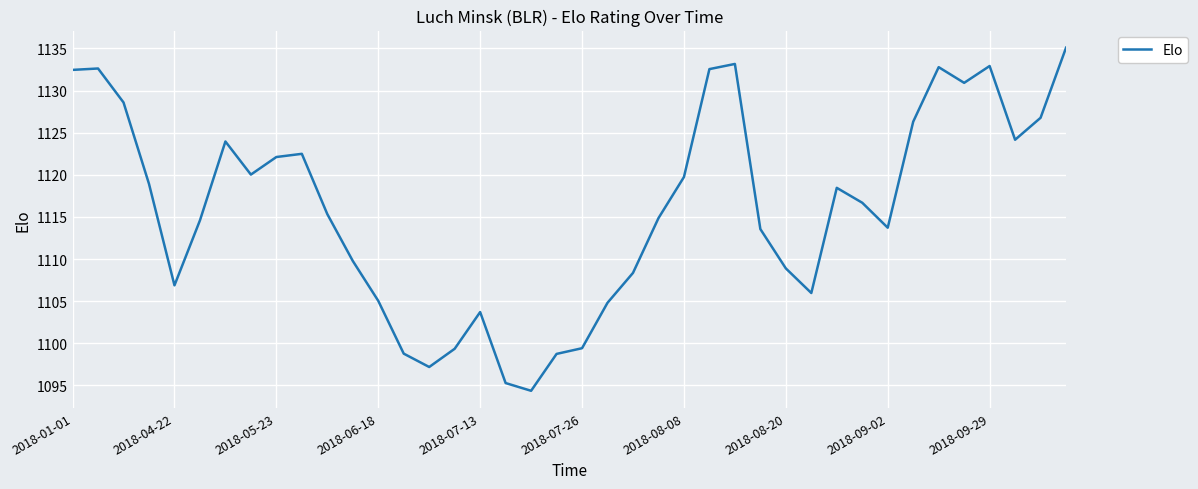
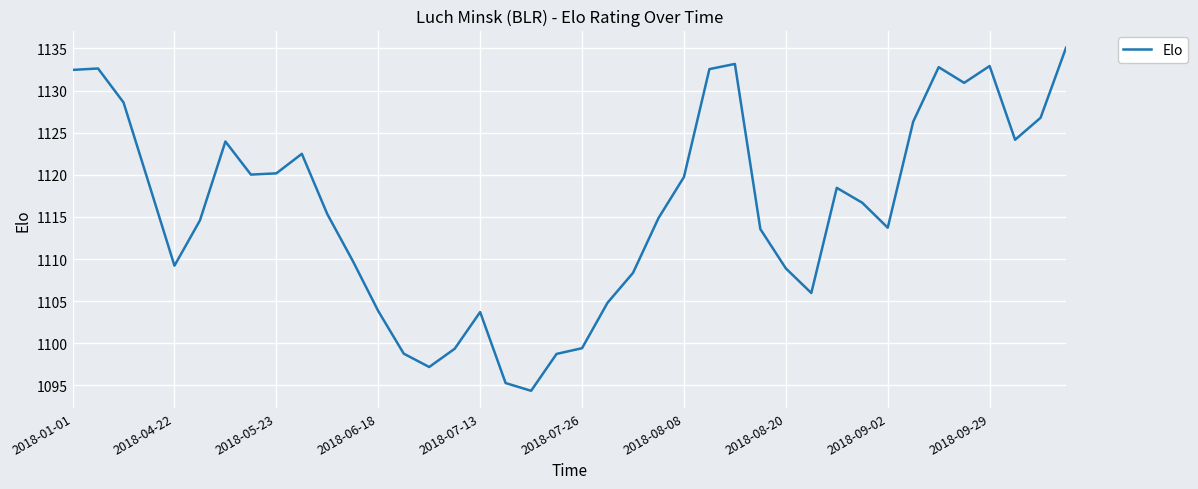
  {
    "2018-01-01": 1132,
-   "2018-04-22": 1107,
-   "2018-05-23": 1122,
-   "2018-06-18": 1105,
+   "2018-04-22": 1109,
+   "2018-05-23": 1120,
+   "2018-06-18": 1104,
    "2018-07-13": 1104,
    "2018-07-26": 1099,
    "2018-08-08": 1120,
    "2018-08-20": 1109,
    "2018-09-02": 1114,
    "2018-09-29": 1133
  }
